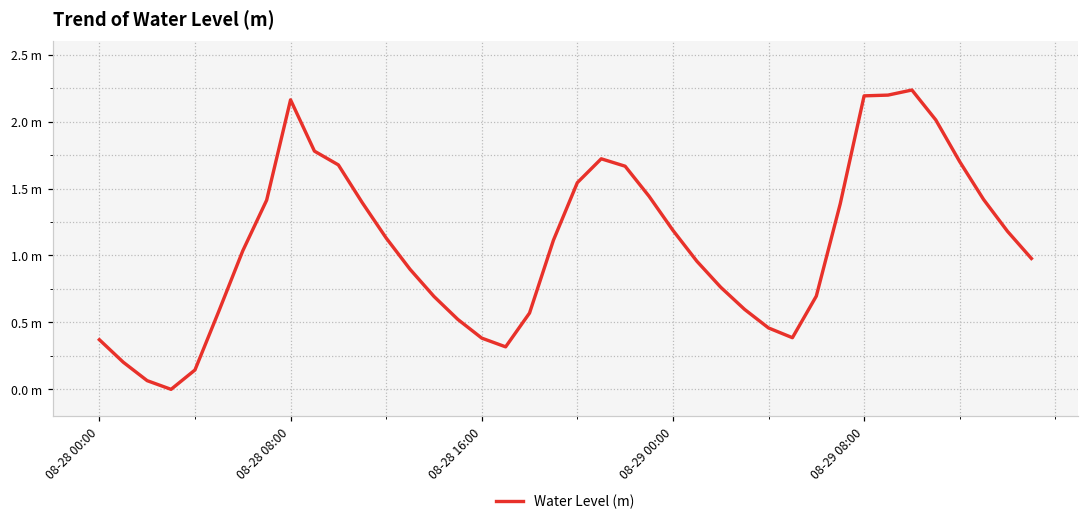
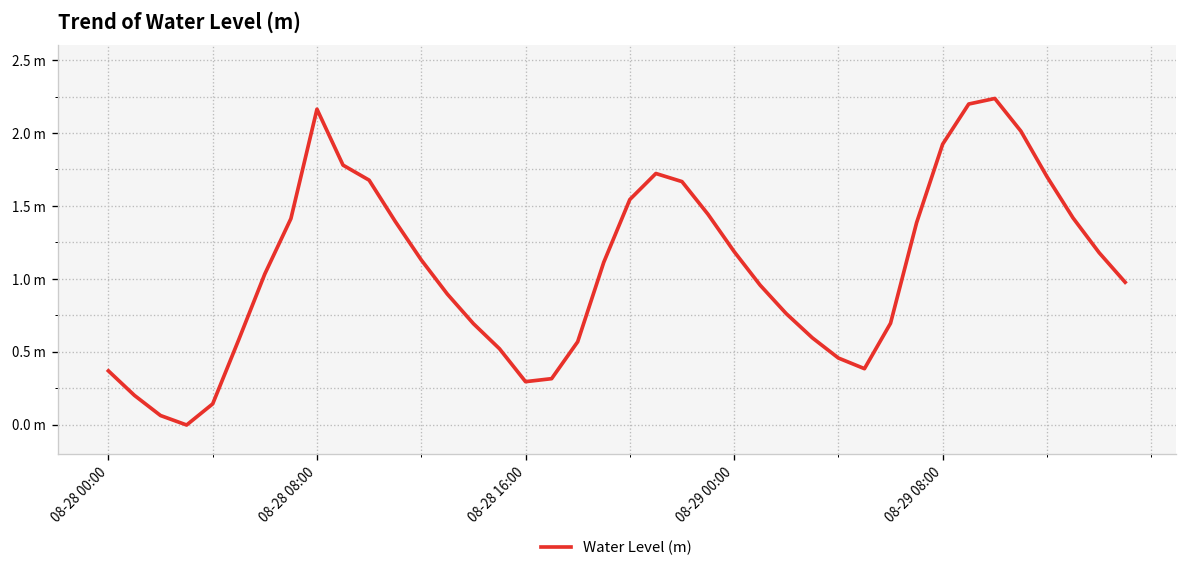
  {
    "08-28 00:00": "0.37 m",
    "08-28 08:00": "2.16 m",
-   "08-28 16:00": "0.38 m",
+   "08-28 16:00": "0.30 m",
    "08-29 00:00": "1.19 m",
-   "08-29 08:00": "2.19 m"
+   "08-29 08:00": "1.92 m"
  }
